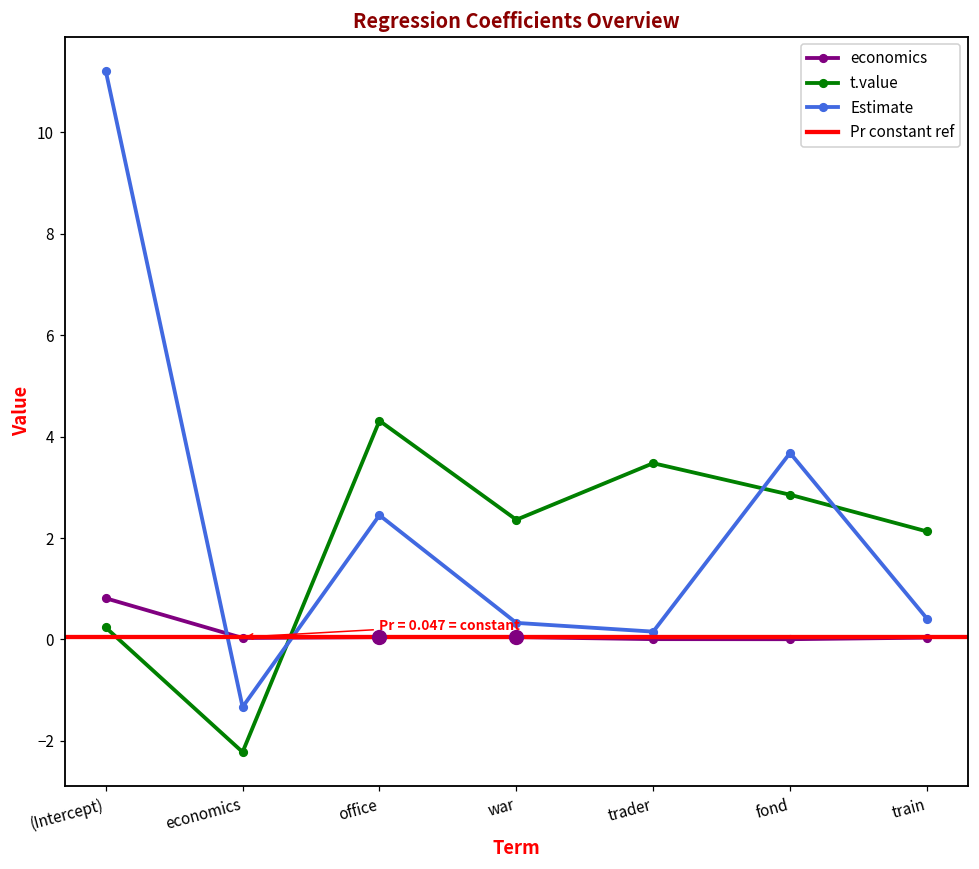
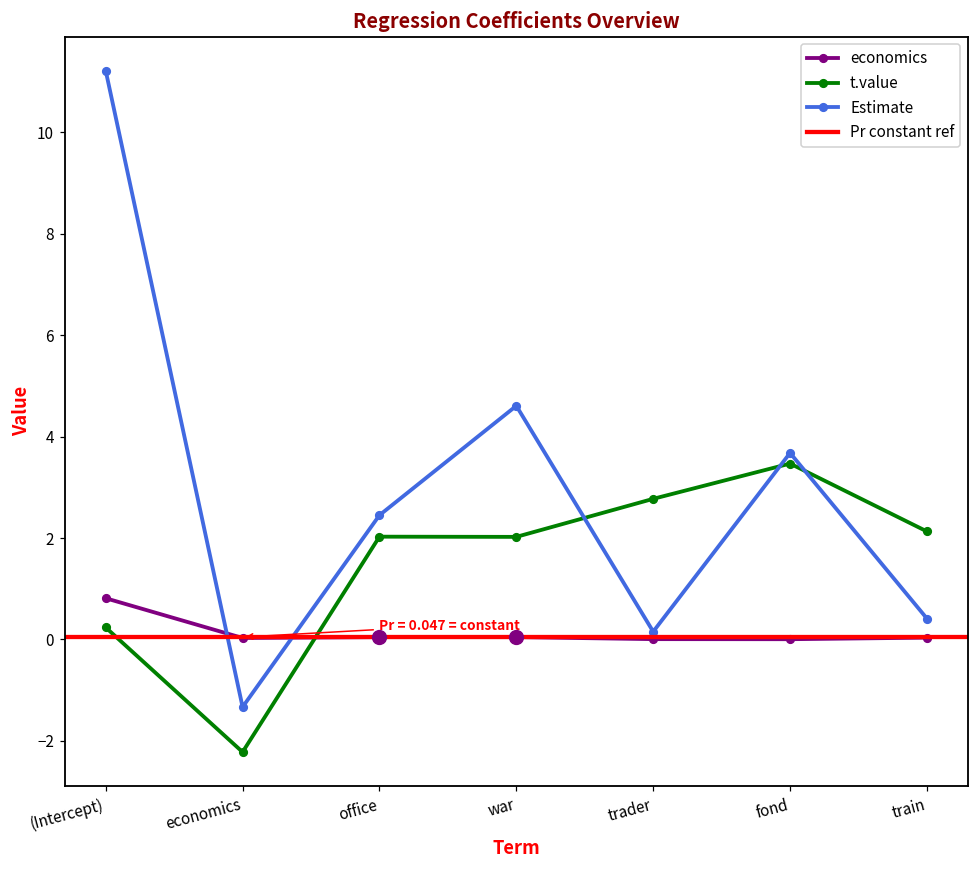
  {
    "t.value": {
      "(Intercept)": 0.2,
      "economics": -2.2,
-     "office": 4.3,
-     "war": 2.4,
-     "trader": 3.5,
-     "fond": 2.9,
+     "office": 2.0,
+     "war": 2.0,
+     "trader": 2.8,
+     "fond": 3.5,
      "train": 2.1
    },
    "Estimate": {
      "(Intercept)": 11.2,
      "economics": -1.3,
      "office": 2.5,
-     "war": 0.3,
+     "war": 4.6,
      "trader": 0.2,
      "fond": 3.7,
      "train": 0.4
    }
  }
